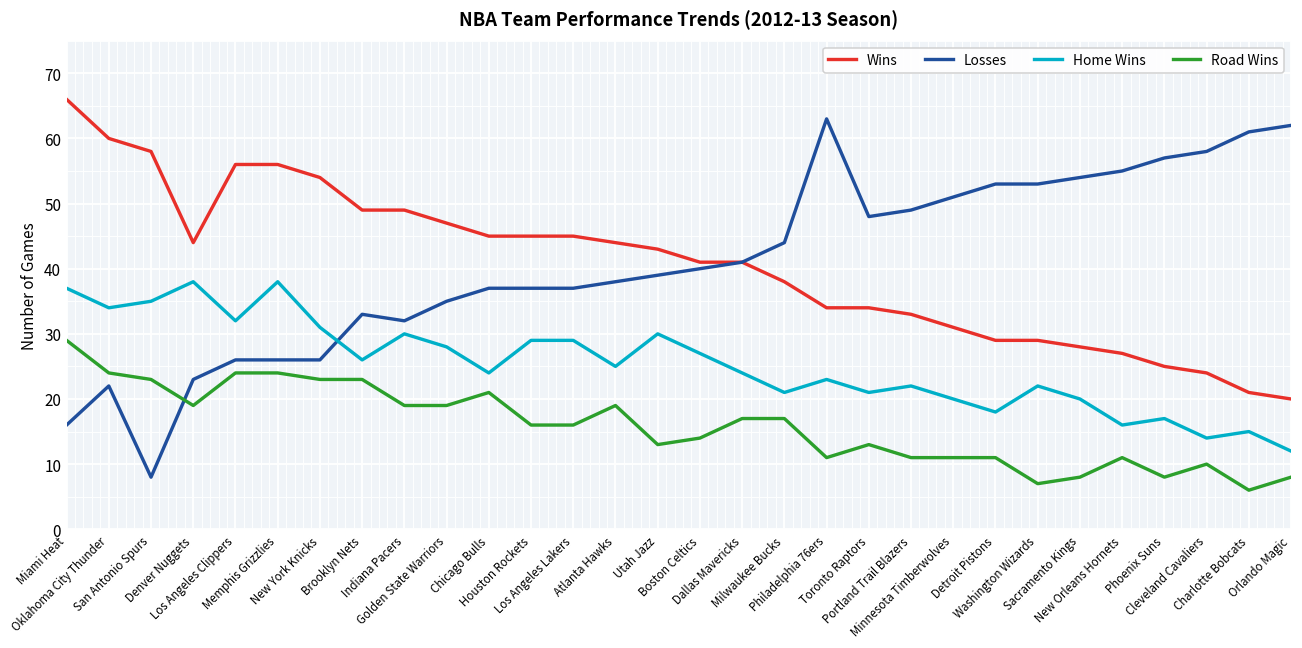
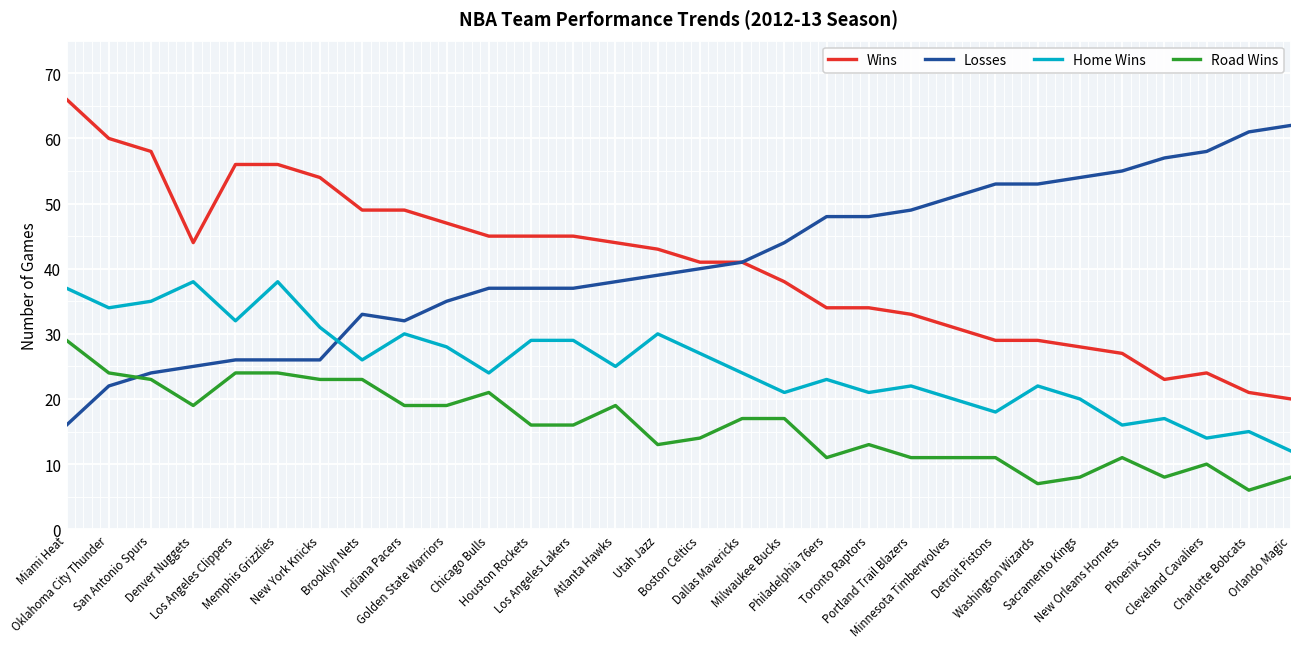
  {
    "Wins": {
      "Miami Heat": 66,
      "Oklahoma City Thunder": 60,
      "San Antonio Spurs": 58,
      "Denver Nuggets": 44,
      "Los Angeles Clippers": 56,
      "Memphis Grizzlies": 56,
      "New York Knicks": 54,
      "Brooklyn Nets": 49,
      "Indiana Pacers": 49,
      "Golden State Warriors": 47,
      "Chicago Bulls": 45,
      "Houston Rockets": 45,
      "Los Angeles Lakers": 45,
      "Atlanta Hawks": 44,
      "Utah Jazz": 43,
      "Boston Celtics": 41,
      "Milwaukee Bucks": 38,
      "Philadelphia 76ers": 34,
      "Toronto Raptors": 34,
      "Portland Trail Blazers": 33,
      "Minnesota Timberwolves": 31,
      "Detroit Pistons": 29,
      "Washington Wizards": 29,
      "Sacramento Kings": 28,
      "New Orleans Hornets": 27,
-     "Phoenix Suns": 25,
+     "Phoenix Suns": 23,
      "Cleveland Cavaliers": 24,
      "Charlotte Bobcats": 21,
      "Orlando Magic": 20
    },
    "Losses": {
      "Miami Heat": 16,
      "Oklahoma City Thunder": 22,
-     "San Antonio Spurs": 8,
-     "Denver Nuggets": 23,
+     "San Antonio Spurs": 24,
+     "Denver Nuggets": 25,
      "Los Angeles Clippers": 26,
      "Memphis Grizzlies": 26,
      "New York Knicks": 26,
      "Brooklyn Nets": 33,
      "Indiana Pacers": 32,
      "Golden State Warriors": 35,
      "Chicago Bulls": 37,
      "Houston Rockets": 37,
      "Los Angeles Lakers": 37,
      "Atlanta Hawks": 38,
      "Utah Jazz": 39,
      "Boston Celtics": 40,
      "Milwaukee Bucks": 44,
-     "Philadelphia 76ers": 63,
+     "Philadelphia 76ers": 48,
      "Toronto Raptors": 48,
      "Portland Trail Blazers": 49,
      "Minnesota Timberwolves": 51,
      "Detroit Pistons": 53,
      "Washington Wizards": 53,
      "Sacramento Kings": 54,
      "New Orleans Hornets": 55,
      "Phoenix Suns": 57,
      "Cleveland Cavaliers": 58,
      "Charlotte Bobcats": 61,
      "Orlando Magic": 62
    },
    "Home Wins": {
      "Miami Heat": 37,
      "Oklahoma City Thunder": 34,
      "San Antonio Spurs": 35,
      "Denver Nuggets": 38,
      "Los Angeles Clippers": 32,
      "Memphis Grizzlies": 38,
      "New York Knicks": 31,
      "Brooklyn Nets": 26,
      "Indiana Pacers": 30,
      "Golden State Warriors": 28,
      "Chicago Bulls": 24,
      "Houston Rockets": 29,
      "Los Angeles Lakers": 29,
      "Atlanta Hawks": 25,
      "Utah Jazz": 30,
      "Boston Celtics": 27,
      "Dallas Mavericks": 24,
      "Milwaukee Bucks": 21,
      "Philadelphia 76ers": 23,
      "Toronto Raptors": 21,
      "Portland Trail Blazers": 22,
      "Minnesota Timberwolves": 20,
      "Detroit Pistons": 18,
      "Washington Wizards": 22,
      "Sacramento Kings": 20,
      "New Orleans Hornets": 16,
      "Phoenix Suns": 17,
      "Cleveland Cavaliers": 14,
      "Charlotte Bobcats": 15,
      "Orlando Magic": 12
    },
    "Road Wins": {
      "Miami Heat": 29,
      "Oklahoma City Thunder": 24,
      "San Antonio Spurs": 23,
      "Denver Nuggets": 19,
      "Los Angeles Clippers": 24,
      "Memphis Grizzlies": 24,
      "New York Knicks": 23,
      "Brooklyn Nets": 23,
      "Indiana Pacers": 19,
      "Golden State Warriors": 19,
      "Chicago Bulls": 21,
      "Houston Rockets": 16,
      "Los Angeles Lakers": 16,
      "Atlanta Hawks": 19,
      "Utah Jazz": 13,
      "Boston Celtics": 14,
      "Dallas Mavericks": 17,
      "Milwaukee Bucks": 17,
      "Philadelphia 76ers": 11,
      "Toronto Raptors": 13,
      "Portland Trail Blazers": 11,
      "Minnesota Timberwolves": 11,
      "Detroit Pistons": 11,
      "Washington Wizards": 7,
      "Sacramento Kings": 8,
      "New Orleans Hornets": 11,
      "Phoenix Suns": 8,
      "Cleveland Cavaliers": 10,
      "Charlotte Bobcats": 6,
      "Orlando Magic": 8
    }
  }
